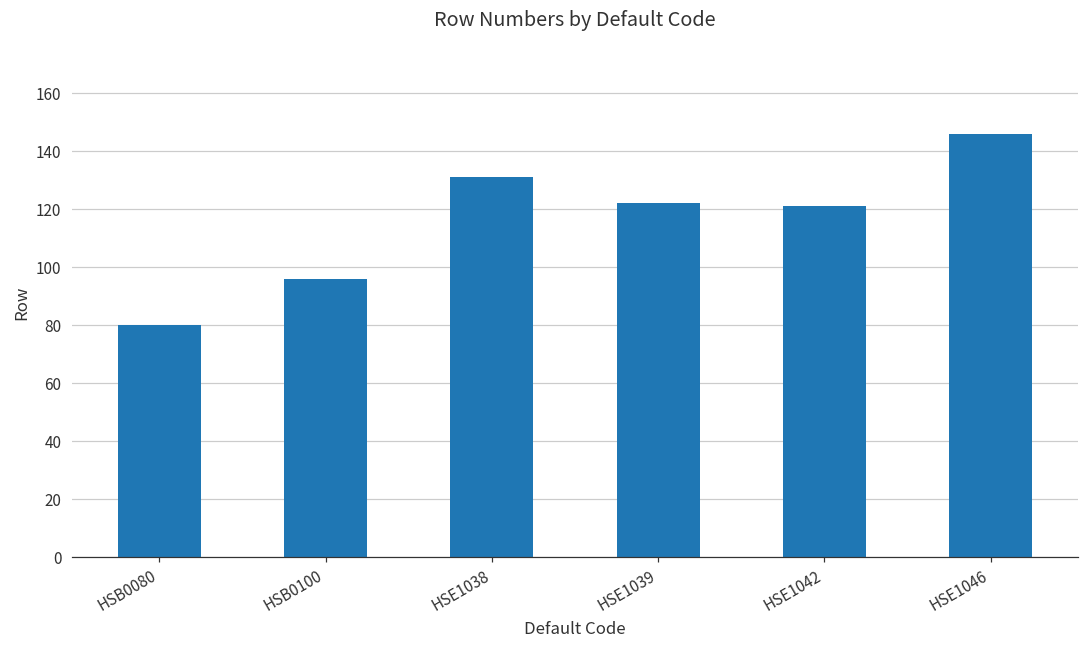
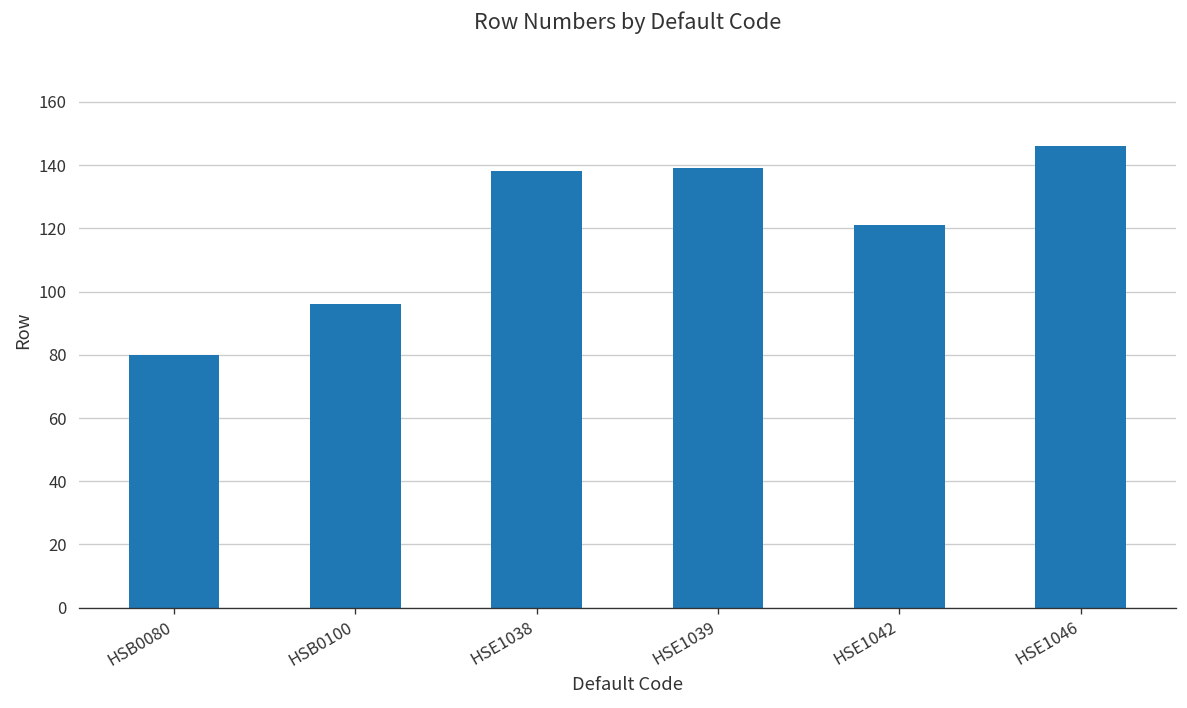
  {
    "HSB0080": 80,
    "HSB0100": 96,
-   "HSE1038": 131,
-   "HSE1039": 122,
+   "HSE1038": 138,
+   "HSE1039": 139,
    "HSE1042": 121,
    "HSE1046": 146
  }
